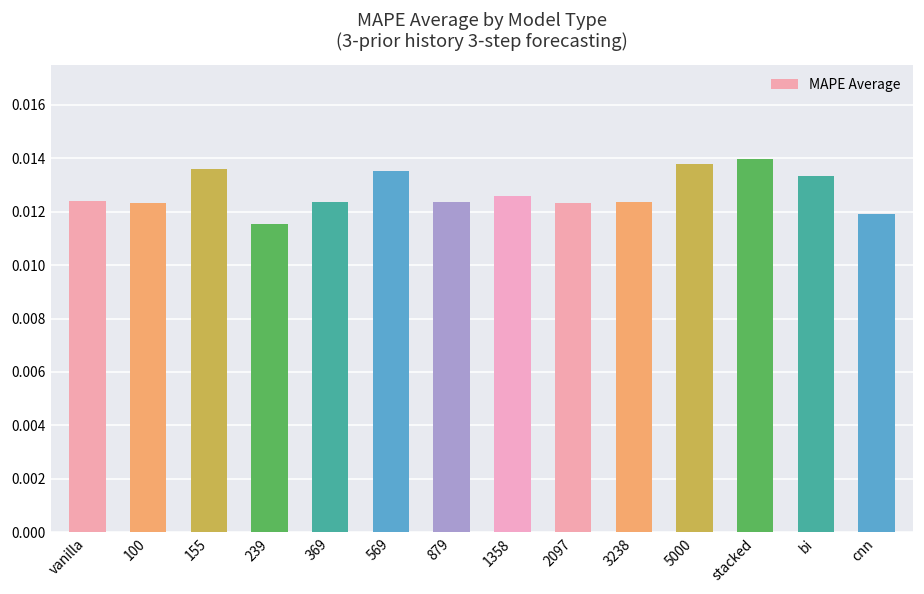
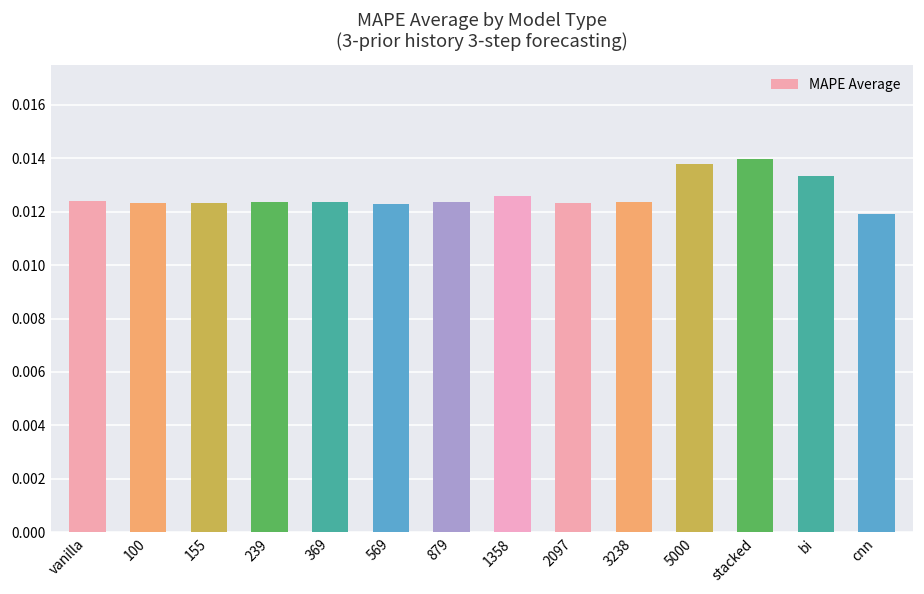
  {
    "vanilla": 0.0124,
    "100": 0.0123,
-   "155": 0.0136,
-   "239": 0.0116,
+   "155": 0.0123,
+   "239": 0.0124,
    "369": 0.0124,
-   "569": 0.0135,
+   "569": 0.0123,
    "879": 0.0124,
    "1358": 0.0126,
    "2097": 0.0123,
    "3238": 0.0124,
    "5000": 0.0138,
    "stacked": 0.0140,
    "bi": 0.0133,
    "cnn": 0.0119
  }
